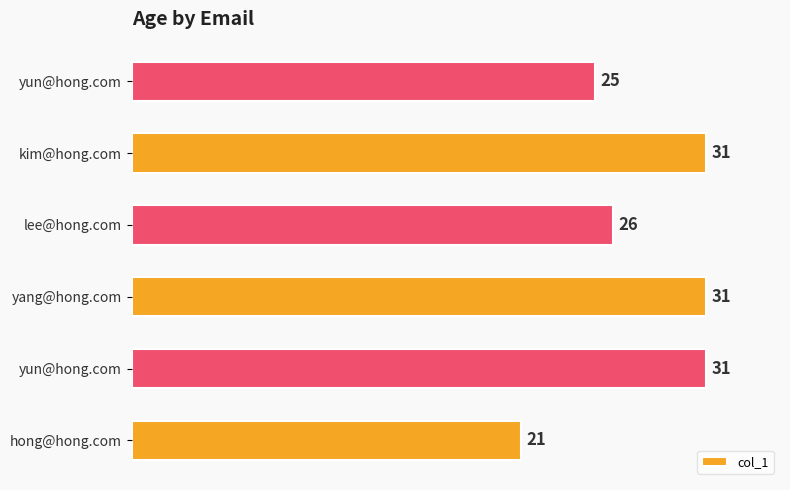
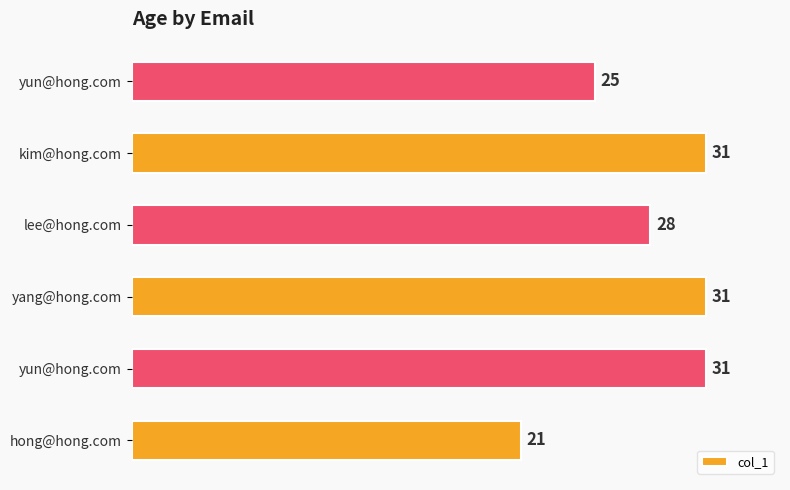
  {
    "kim@hong.com": 31,
-   "lee@hong.com": 26,
+   "lee@hong.com": 28,
    "yang@hong.com": 31,
    "hong@hong.com": 21
  }
